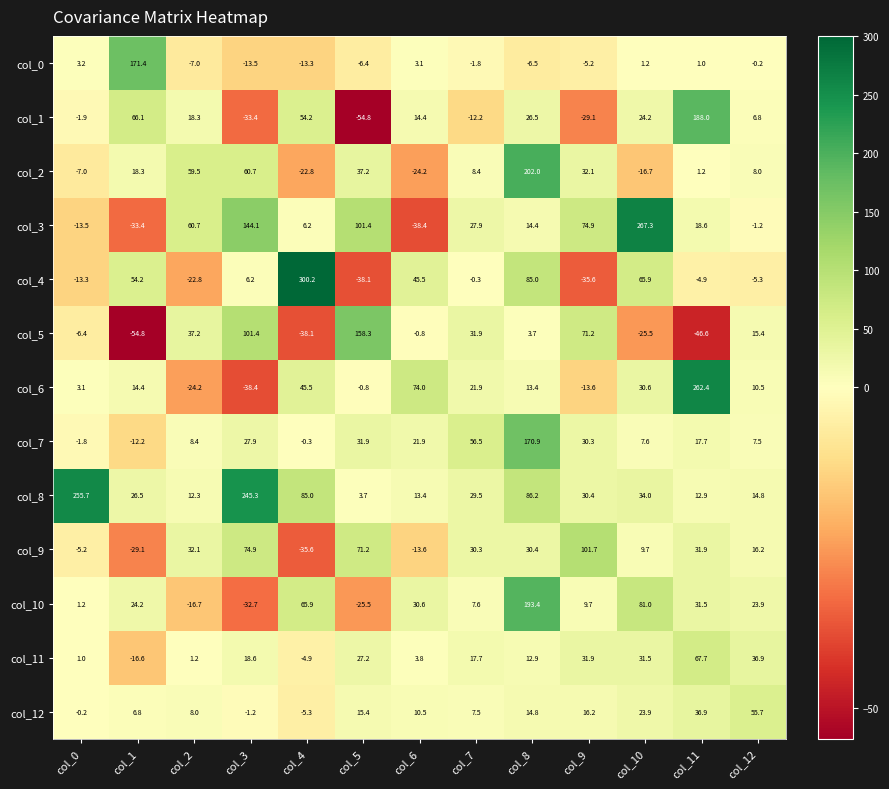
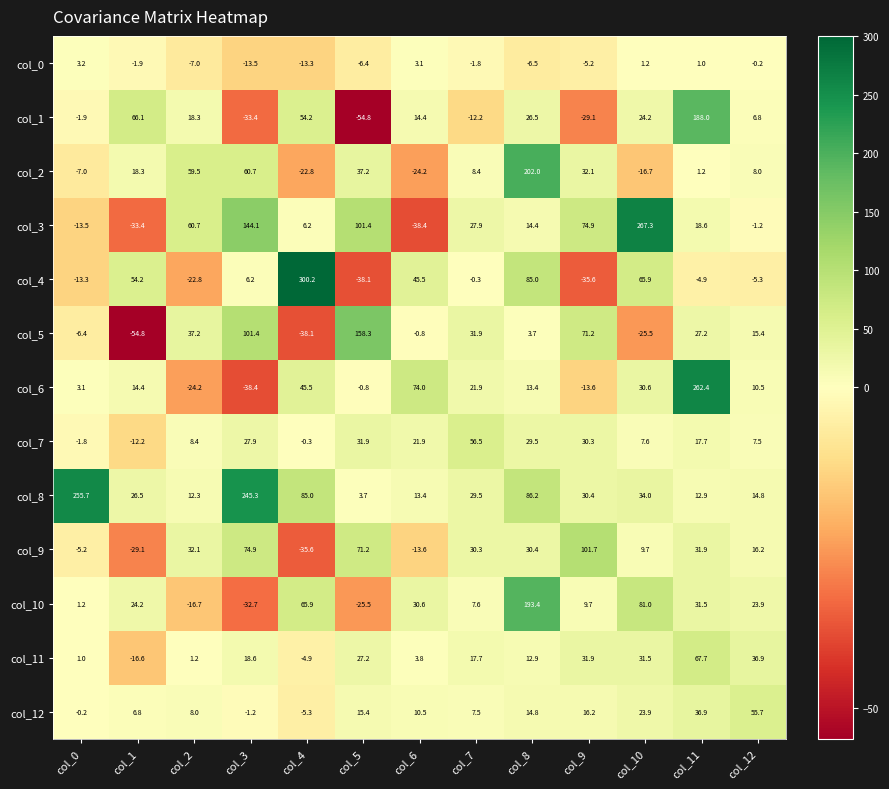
  {
    "col_0": {
      "col_0": 3.2,
-     "col_1": 171.4,
+     "col_1": -1.9,
      "col_2": -7.0,
      "col_3": -13.5,
      "col_4": -13.3,
      "col_5": -6.4,
      "col_6": 3.1,
      "col_7": -1.8,
      "col_8": -6.5,
      "col_9": -5.2,
      "col_10": 1.2,
      "col_11": 1.0,
      "col_12": -0.2
    },
    "col_1": {
      "col_0": -1.9,
      "col_1": 66.1,
      "col_2": 18.3,
      "col_3": -33.4,
      "col_4": 54.2,
      "col_5": -54.8,
      "col_6": 14.4,
      "col_7": -12.2,
      "col_8": 26.5,
      "col_9": -29.1,
      "col_10": 24.2,
      "col_11": 188.0,
      "col_12": 6.8
    },
    "col_2": {
      "col_0": -7.0,
      "col_1": 18.3,
      "col_2": 59.5,
      "col_3": 60.7,
      "col_4": -22.8,
      "col_5": 37.2,
      "col_6": -24.2,
      "col_7": 8.4,
      "col_8": 202.0,
      "col_9": 32.1,
      "col_10": -16.7,
      "col_11": 1.2,
      "col_12": 8.0
    },
    "col_3": {
      "col_0": -13.5,
      "col_1": -33.4,
      "col_2": 60.7,
      "col_3": 144.1,
      "col_4": 6.2,
      "col_5": 101.4,
      "col_6": -38.4,
      "col_7": 27.9,
      "col_8": 14.4,
      "col_9": 74.9,
      "col_10": 267.3,
      "col_11": 18.6,
      "col_12": -1.2
    },
    "col_4": {
      "col_0": -13.3,
      "col_1": 54.2,
      "col_2": -22.8,
      "col_3": 6.2,
      "col_4": 300.2,
      "col_5": -38.1,
      "col_6": 45.5,
      "col_7": -0.3,
      "col_8": 85.0,
      "col_9": -35.6,
      "col_10": 65.9,
      "col_11": -4.9,
      "col_12": -5.3
    },
    "col_5": {
      "col_0": -6.4,
      "col_1": -54.8,
      "col_2": 37.2,
      "col_3": 101.4,
      "col_4": -38.1,
      "col_5": 158.3,
      "col_6": -0.8,
      "col_7": 31.9,
      "col_8": 3.7,
      "col_9": 71.2,
      "col_10": -25.5,
-     "col_11": -46.6,
+     "col_11": 27.2,
      "col_12": 15.4
    },
    "col_6": {
      "col_0": 3.1,
      "col_1": 14.4,
      "col_2": -24.2,
      "col_3": -38.4,
      "col_4": 45.5,
      "col_5": -0.8,
      "col_6": 74.0,
      "col_7": 21.9,
      "col_8": 13.4,
      "col_9": -13.6,
      "col_10": 30.6,
      "col_11": 262.4,
      "col_12": 10.5
    },
    "col_7": {
      "col_0": -1.8,
      "col_1": -12.2,
      "col_2": 8.4,
      "col_3": 27.9,
      "col_4": -0.3,
      "col_5": 31.9,
      "col_6": 21.9,
      "col_7": 56.5,
-     "col_8": 170.9,
+     "col_8": 29.5,
      "col_9": 30.3,
      "col_10": 7.6,
      "col_11": 17.7,
      "col_12": 7.5
    },
    "col_8": {
      "col_0": 255.7,
      "col_1": 26.5,
      "col_2": 12.3,
      "col_3": 245.3,
      "col_4": 85.0,
      "col_5": 3.7,
      "col_6": 13.4,
      "col_7": 29.5,
      "col_8": 86.2,
      "col_9": 30.4,
      "col_10": 34.0,
      "col_11": 12.9,
      "col_12": 14.8
    },
    "col_9": {
      "col_0": -5.2,
      "col_1": -29.1,
      "col_2": 32.1,
      "col_3": 74.9,
      "col_4": -35.6,
      "col_5": 71.2,
      "col_6": -13.6,
      "col_7": 30.3,
      "col_8": 30.4,
      "col_9": 101.7,
      "col_10": 9.7,
      "col_11": 31.9,
      "col_12": 16.2
    },
    "col_10": {
      "col_0": 1.2,
      "col_1": 24.2,
      "col_2": -16.7,
      "col_3": -32.7,
      "col_4": 65.9,
      "col_5": -25.5,
      "col_6": 30.6,
      "col_7": 7.6,
      "col_8": 193.4,
      "col_9": 9.7,
      "col_10": 81.0,
      "col_11": 31.5,
      "col_12": 23.9
    },
    "col_11": {
      "col_0": 1.0,
      "col_1": -16.6,
      "col_2": 1.2,
      "col_3": 18.6,
      "col_4": -4.9,
      "col_5": 27.2,
      "col_6": 3.8,
      "col_7": 17.7,
      "col_8": 12.9,
      "col_9": 31.9,
      "col_10": 31.5,
      "col_11": 67.7,
      "col_12": 36.9
    },
    "col_12": {
      "col_0": -0.2,
      "col_1": 6.8,
      "col_2": 8.0,
      "col_3": -1.2,
      "col_4": -5.3,
      "col_5": 15.4,
      "col_6": 10.5,
      "col_7": 7.5,
      "col_8": 14.8,
      "col_9": 16.2,
      "col_10": 23.9,
      "col_11": 36.9,
      "col_12": 55.7
    }
  }
